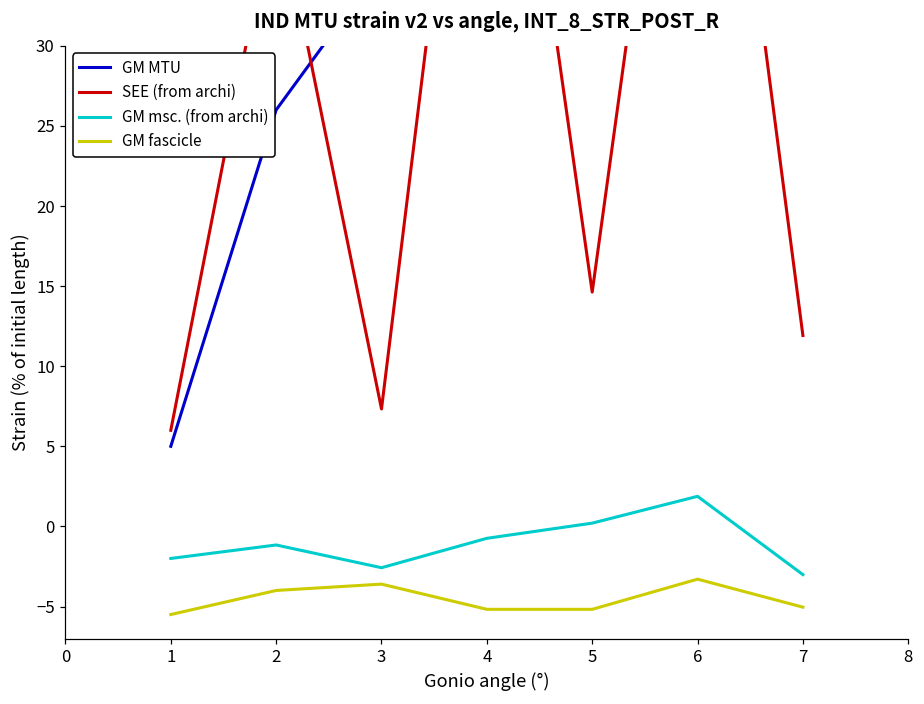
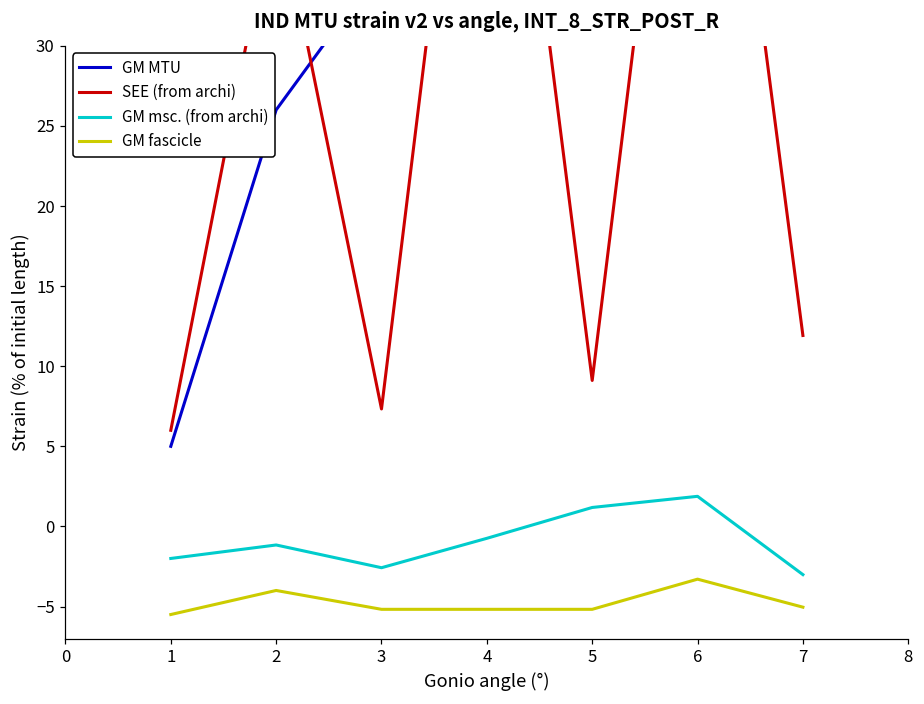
  {
    "GM MTU": {
      "1": 5.0,
      "2": 26.0
    },
    "SEE (from archi)": {
      "1": 6.0,
      "3": 7.3,
-     "5": 14.6,
+     "5": 9.1,
      "7": 11.9
    },
    "GM msc. (from archi)": {
      "1": -2.0,
      "2": -1.2,
      "3": -2.6,
      "4": -0.7,
-     "5": 0.2,
+     "5": 1.2,
      "6": 1.9,
      "7": -3.0
    },
    "GM fascicle": {
      "1": -5.5,
      "2": -4.0,
-     "3": -3.6,
+     "3": -5.2,
      "4": -5.2,
      "5": -5.2,
      "6": -3.3,
      "7": -5.0
    }
  }
